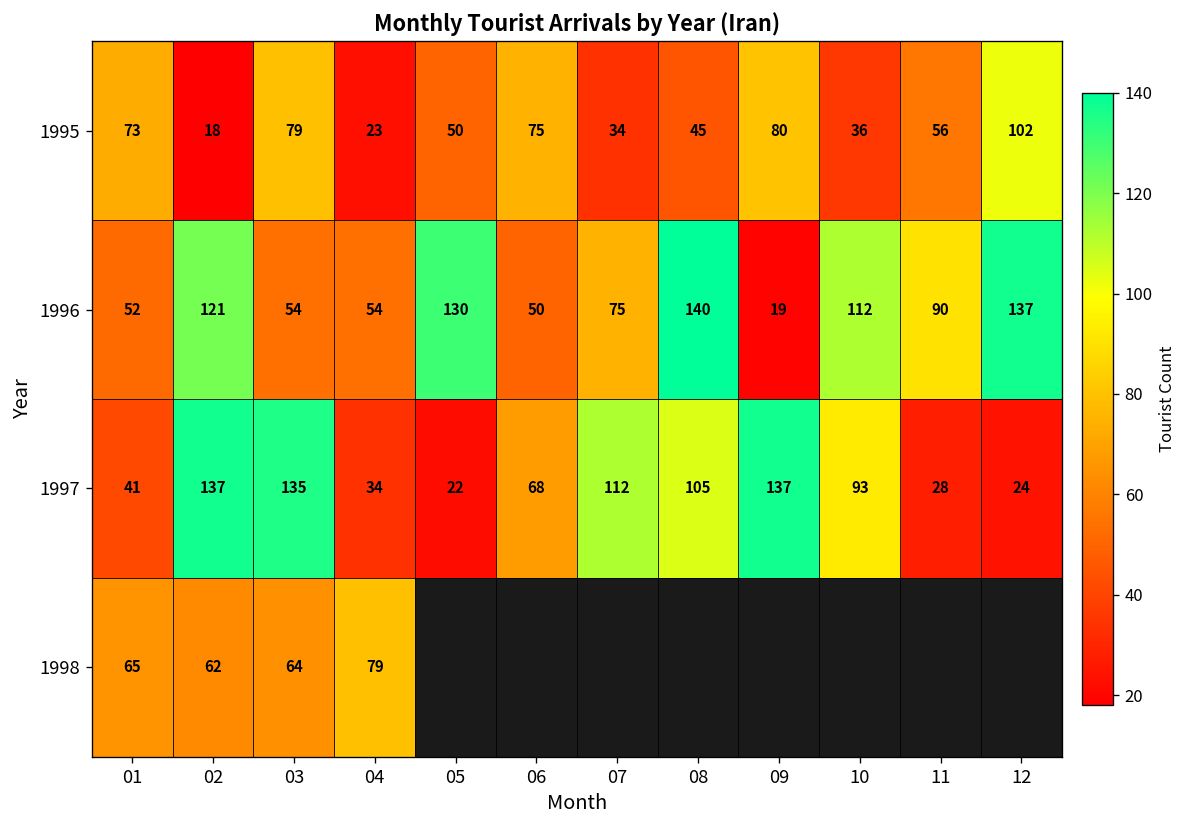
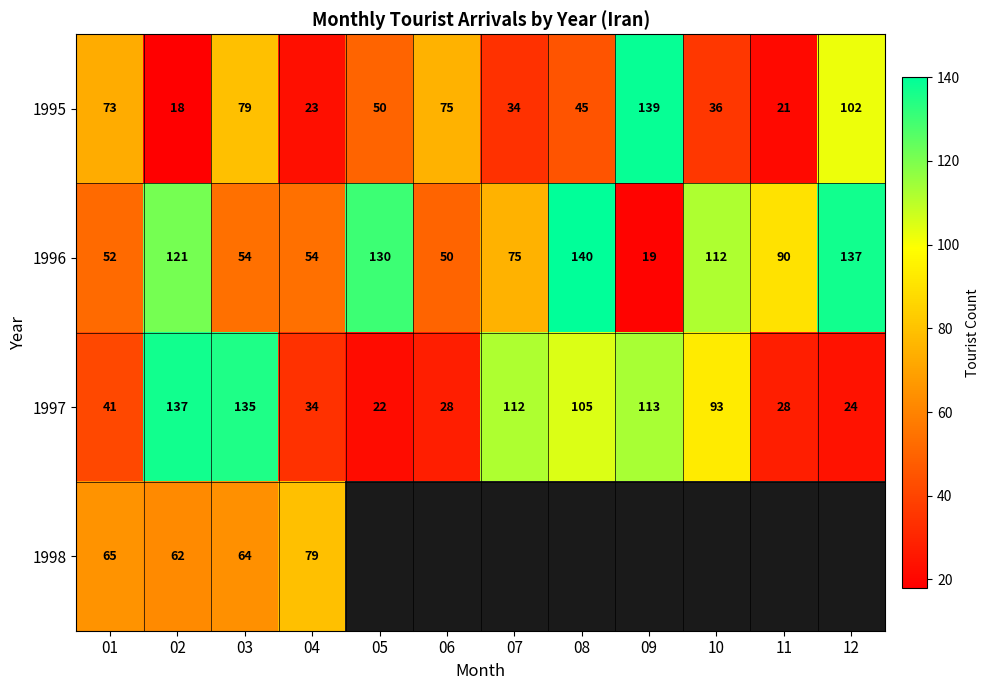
  {
    "1995": {
      "01": 73,
      "02": 18,
      "03": 79,
      "04": 23,
      "05": 50,
      "06": 75,
      "07": 34,
      "08": 45,
-     "09": 80,
+     "09": 139,
      "10": 36,
-     "11": 56,
+     "11": 21,
      "12": 102
    },
    "1996": {
      "01": 52,
      "02": 121,
      "03": 54,
      "04": 54,
      "05": 130,
      "06": 50,
      "07": 75,
      "08": 140,
      "09": 19,
      "10": 112,
      "11": 90,
      "12": 137
    },
    "1997": {
      "01": 41,
      "02": 137,
      "03": 135,
      "04": 34,
      "05": 22,
-     "06": 68,
+     "06": 28,
      "07": 112,
      "08": 105,
-     "09": 137,
+     "09": 113,
      "10": 93,
      "11": 28,
      "12": 24
    },
    "1998": {
      "01": 65,
      "02": 62,
      "03": 64,
      "04": 79
    }
  }
